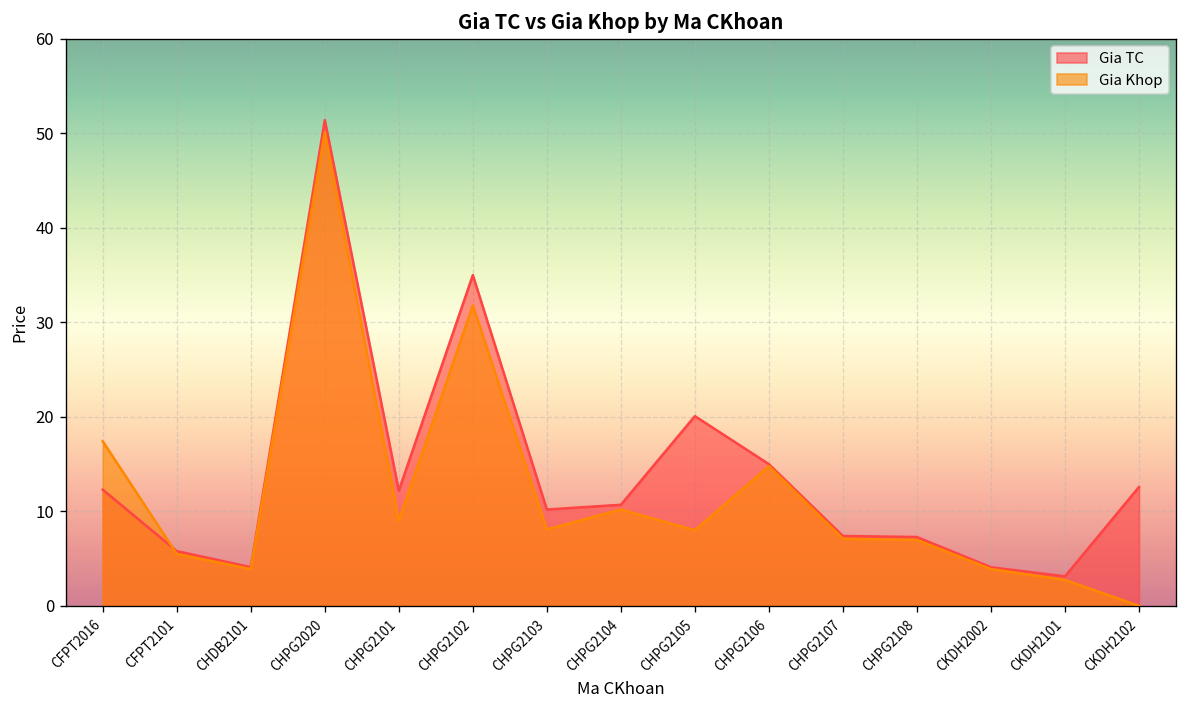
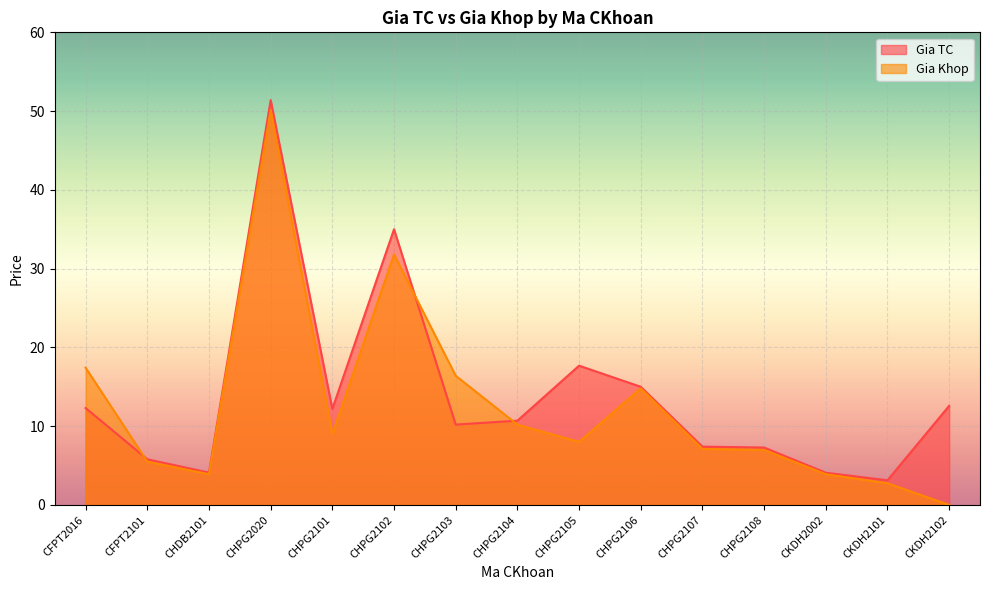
  {
    "Gia TC": {
      "CFPT2016": 12,
      "CHPG2020": 51,
      "CHPG2101": 12,
      "CHPG2102": 35,
      "CHPG2103": 10,
      "CHPG2104": 11,
-     "CHPG2105": 20,
+     "CHPG2105": 18,
      "CKDH2101": 3,
      "CKDH2102": 13
    },
    "Gia Khop": {
      "CFPT2016": 17,
      "CHPG2020": 50,
      "CHPG2101": 9,
      "CHPG2102": 32,
-     "CHPG2103": 8,
+     "CHPG2103": 16,
      "CHPG2104": 10,
      "CHPG2105": 8,
      "CKDH2101": 3,
      "CKDH2102": 0
    }
  }
